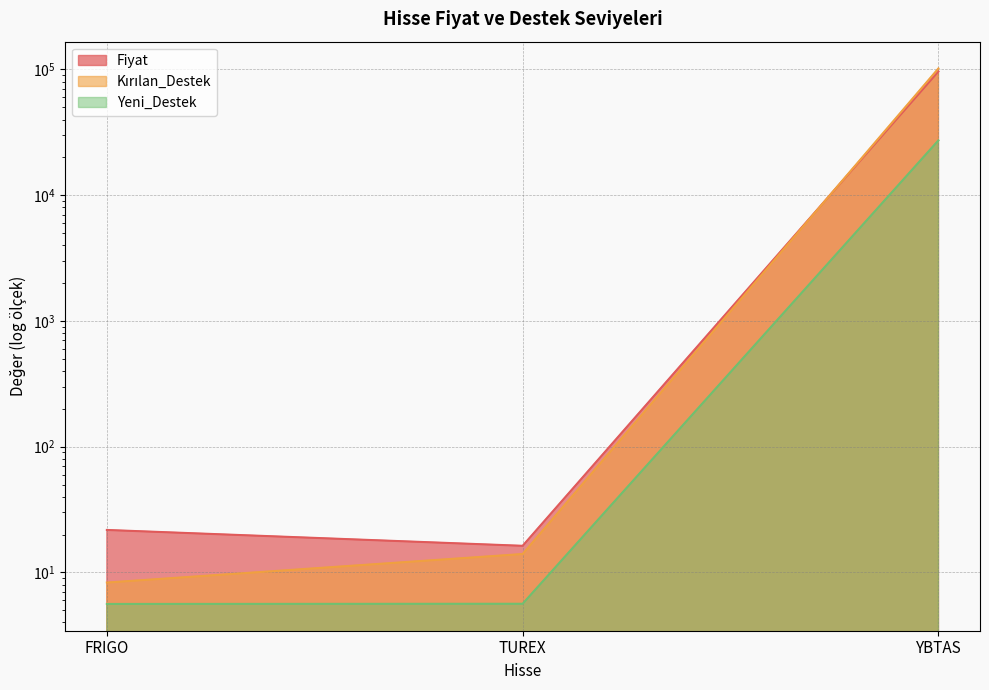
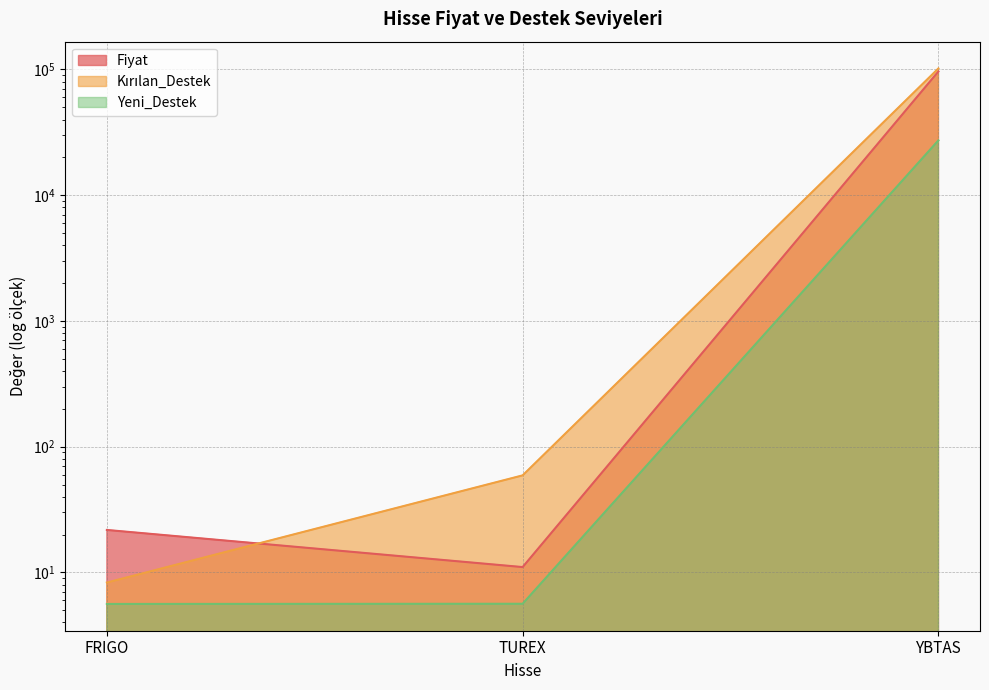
  {
    "Fiyat": {
      "FRIGO": 22,
-     "TUREX": 16,
+     "TUREX": 11,
      "YBTAS": 100000
    },
    "Kırılan_Destek": {
      "FRIGO": 8,
-     "TUREX": 14,
+     "TUREX": 60,
      "YBTAS": 100000
    },
    "Yeni_Destek": {
      "FRIGO": 6,
      "TUREX": 6,
      "YBTAS": 27000
    }
  }
